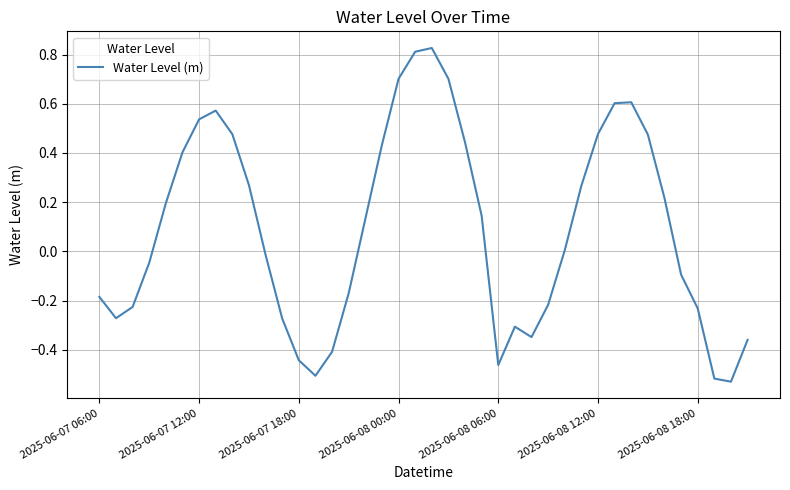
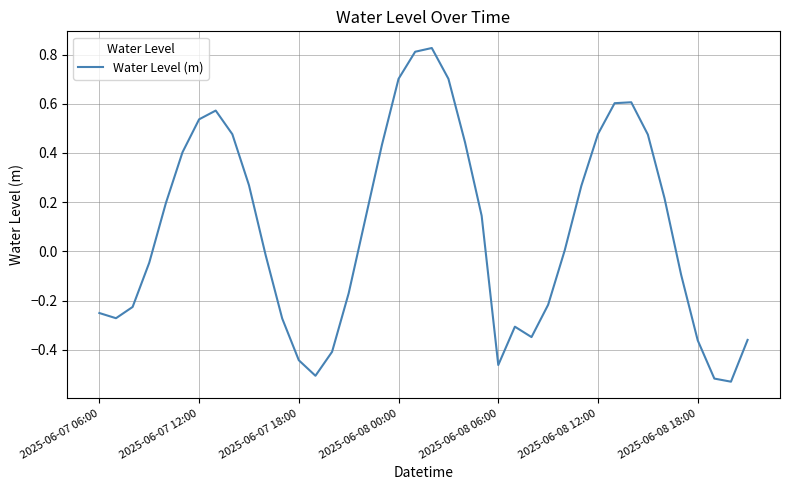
  {
-   "2025-06-07 06:00": -0.18,
+   "2025-06-07 06:00": -0.25,
    "2025-06-07 12:00": 0.54,
    "2025-06-07 18:00": -0.44,
    "2025-06-08 00:00": 0.70,
    "2025-06-08 06:00": -0.46,
    "2025-06-08 12:00": 0.48,
-   "2025-06-08 18:00": -0.23
+   "2025-06-08 18:00": -0.36
  }
